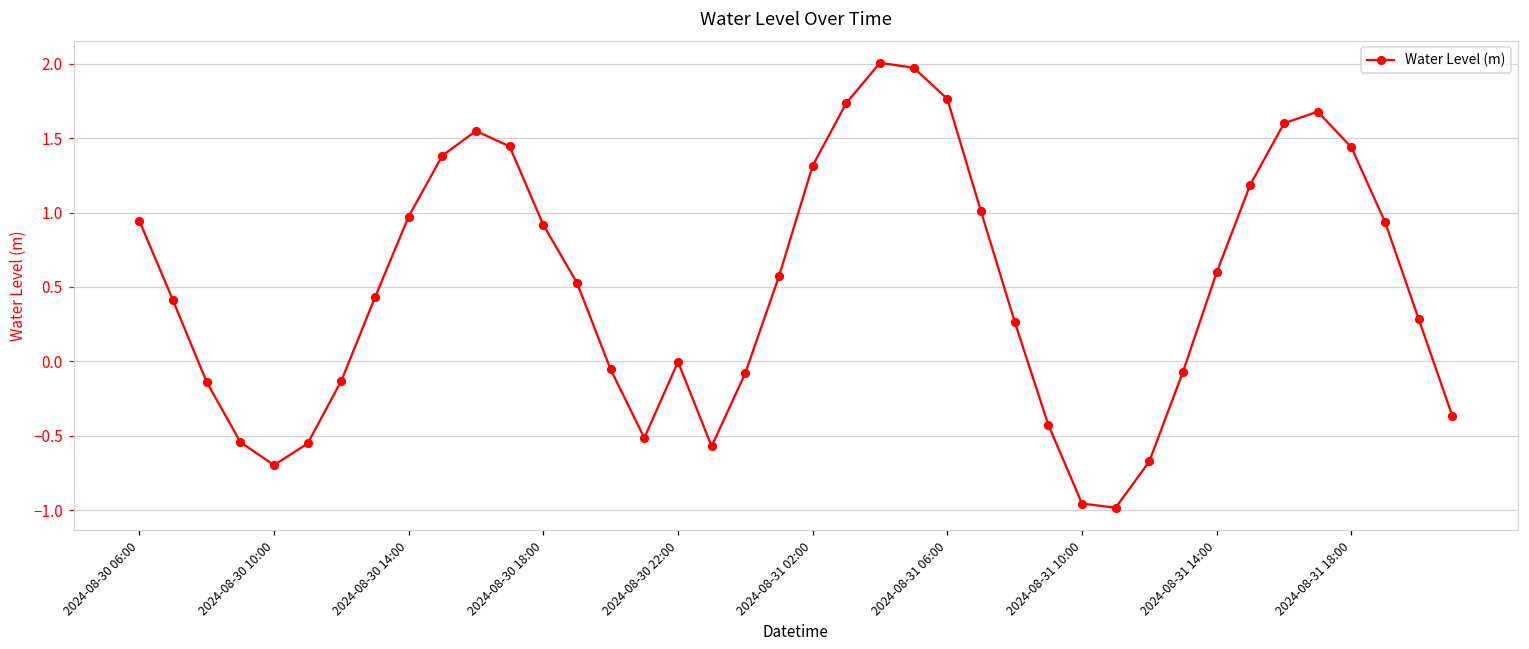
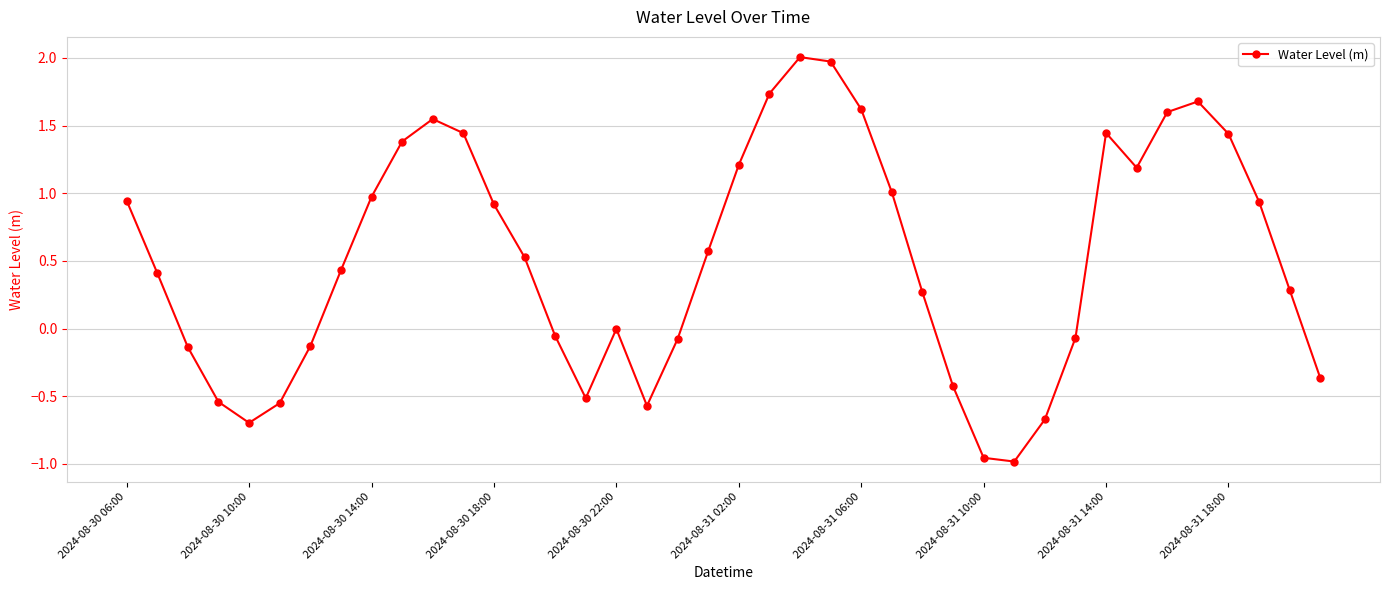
  {
    "2024-08-30 06:00": 0.95,
    "2024-08-30 10:00": -0.70,
    "2024-08-30 14:00": 0.97,
    "2024-08-30 18:00": 0.92,
    "2024-08-30 22:00": 0.00,
-   "2024-08-31 02:00": 1.31,
-   "2024-08-31 06:00": 1.76,
+   "2024-08-31 02:00": 1.21,
+   "2024-08-31 06:00": 1.62,
    "2024-08-31 10:00": -0.96,
-   "2024-08-31 14:00": 0.60,
+   "2024-08-31 14:00": 1.45,
    "2024-08-31 18:00": 1.44
  }
